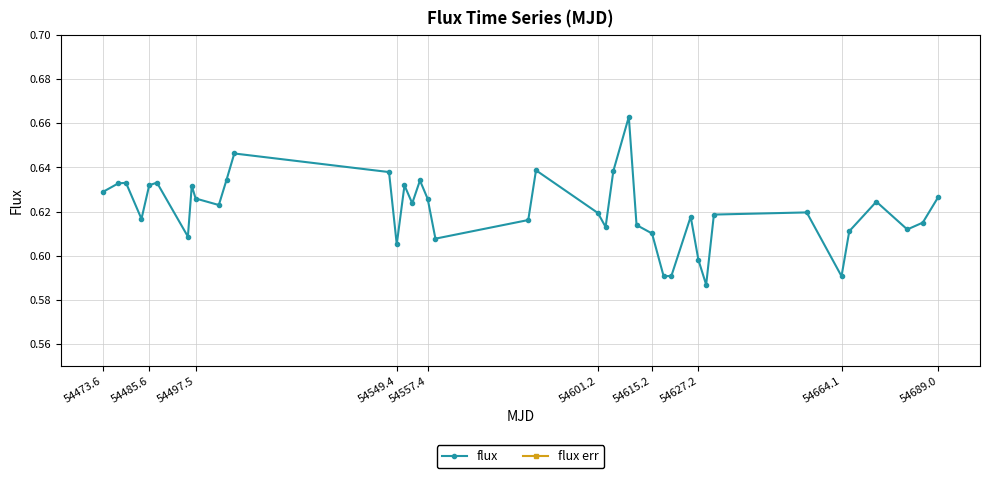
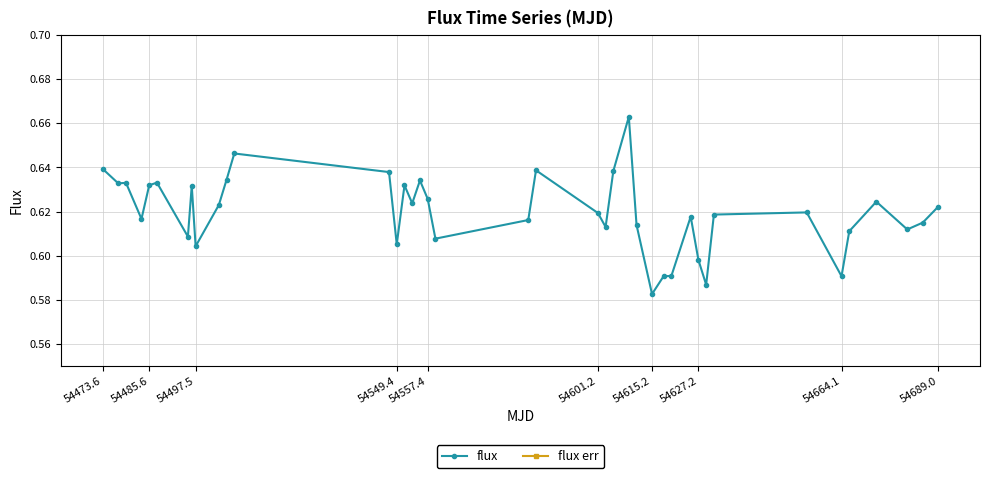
  {
    "flux": {
-     "54473.6": 0.629,
+     "54473.6": 0.639,
      "54485.6": 0.632,
-     "54497.5": 0.626,
+     "54497.5": 0.604,
      "54549.4": 0.605,
      "54557.4": 0.626,
      "54601.2": 0.619,
-     "54615.2": 0.610,
+     "54615.2": 0.583,
      "54627.2": 0.598,
      "54664.1": 0.591,
-     "54689.0": 0.627
+     "54689.0": 0.622
    }
  }
